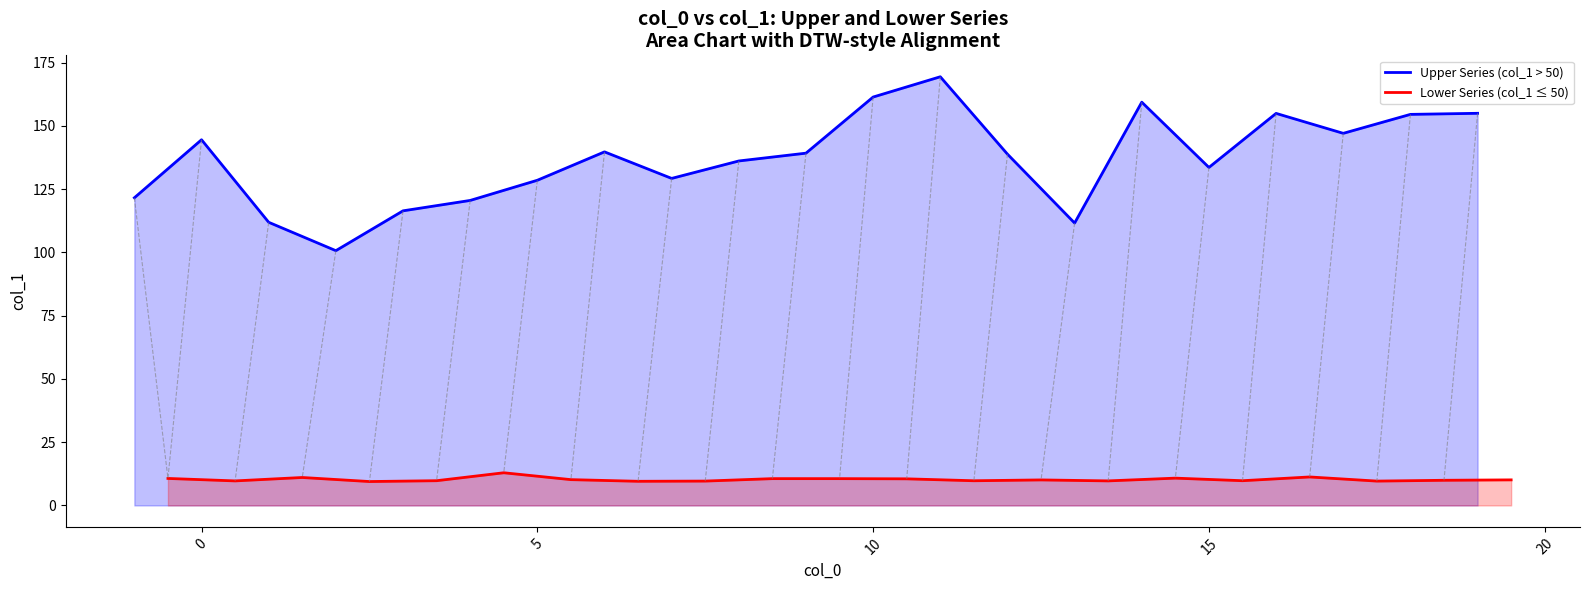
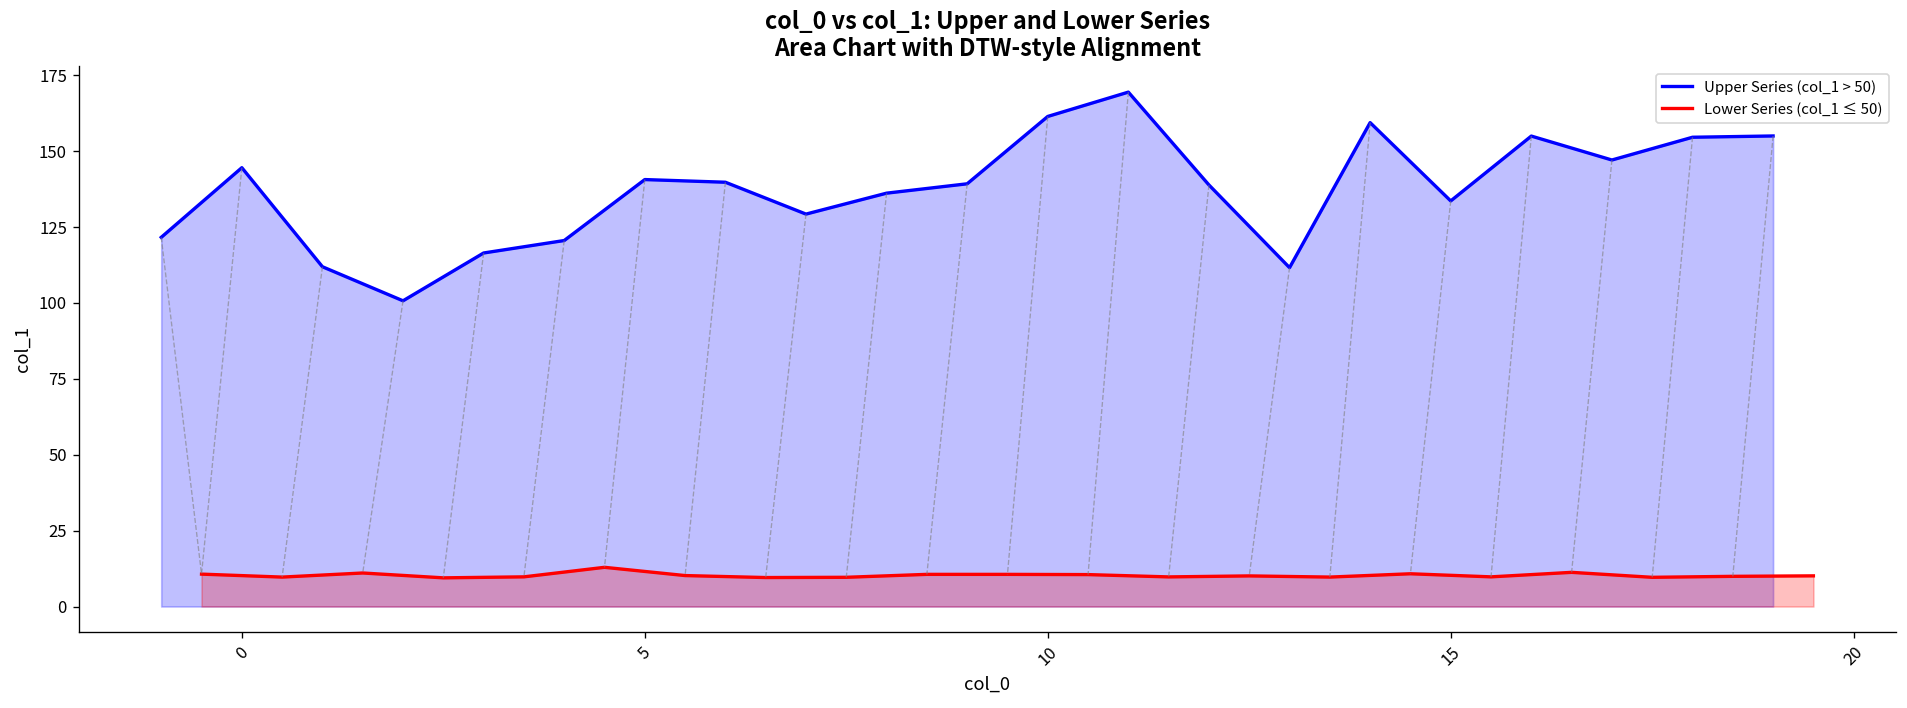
  {
    "Upper Series (col_1 > 50)": {
-     "5": 129
+     "5": 141
    }
  }
